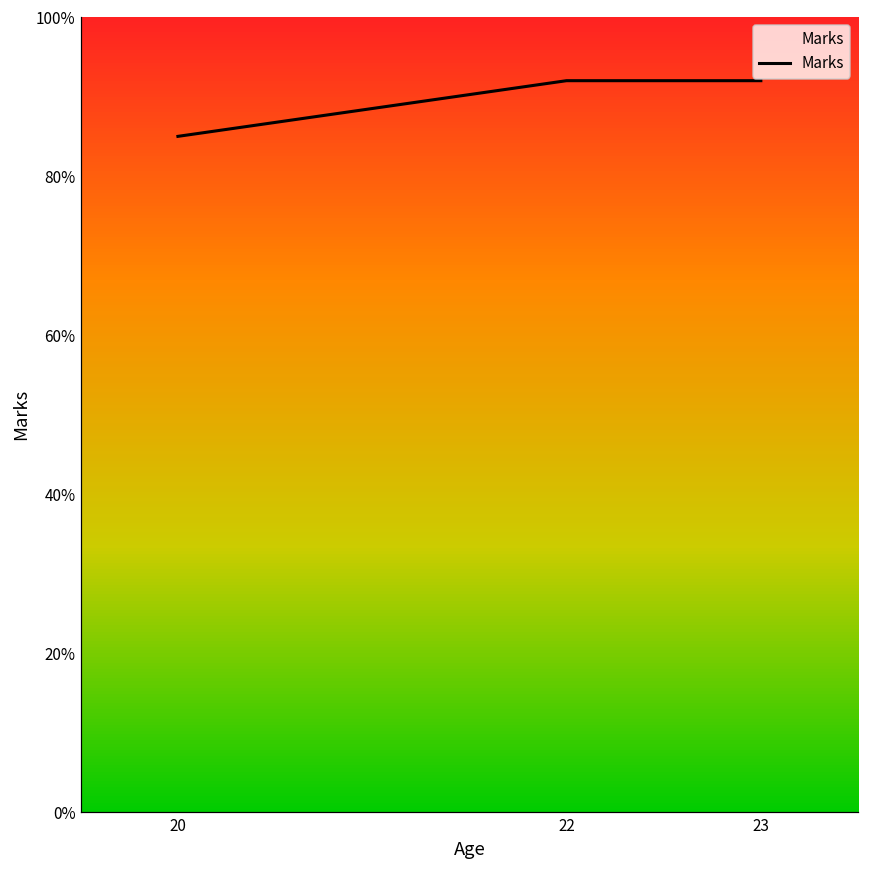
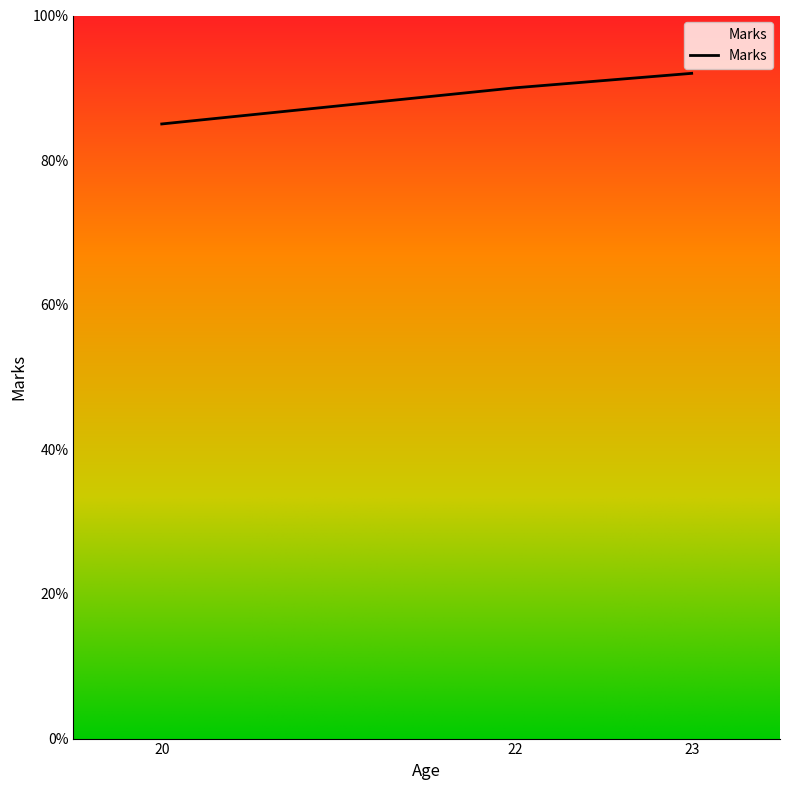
  {
    "20": "85%",
-   "22": "92%",
+   "22": "90%",
    "23": "92%"
  }
